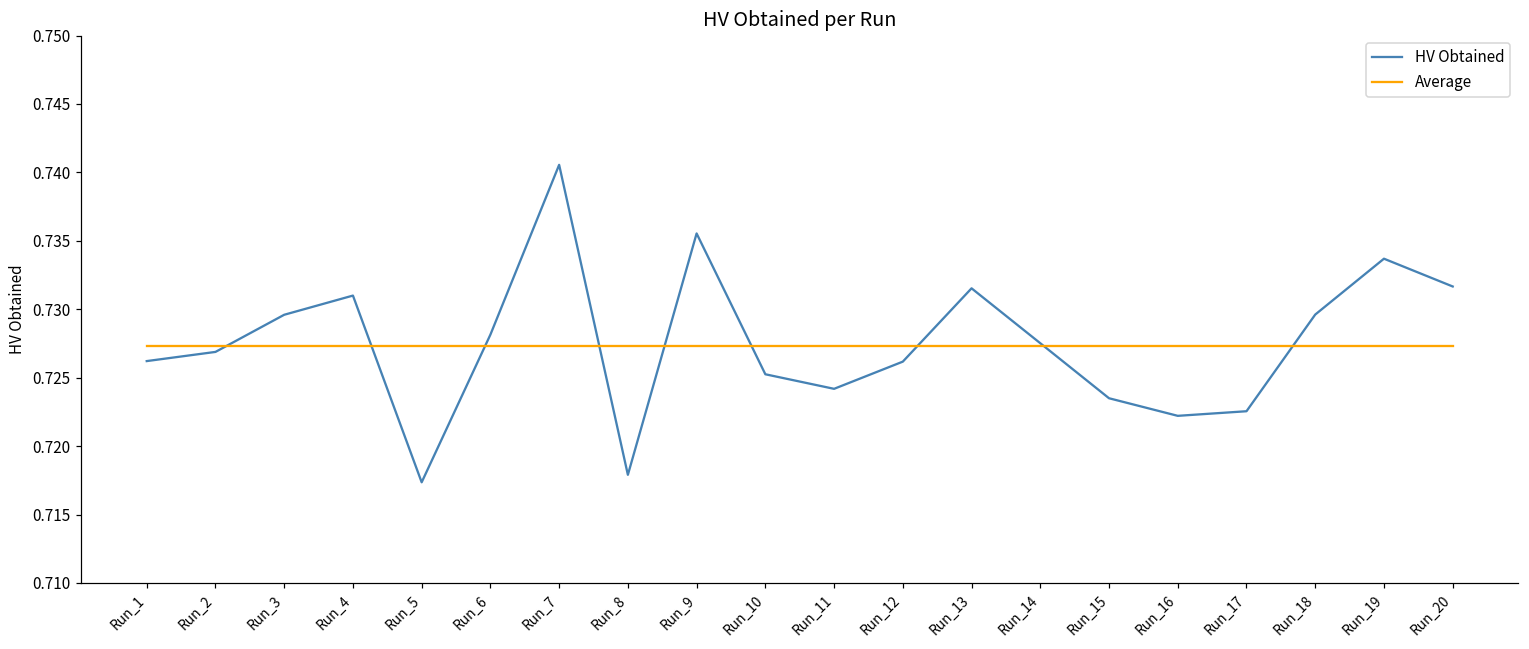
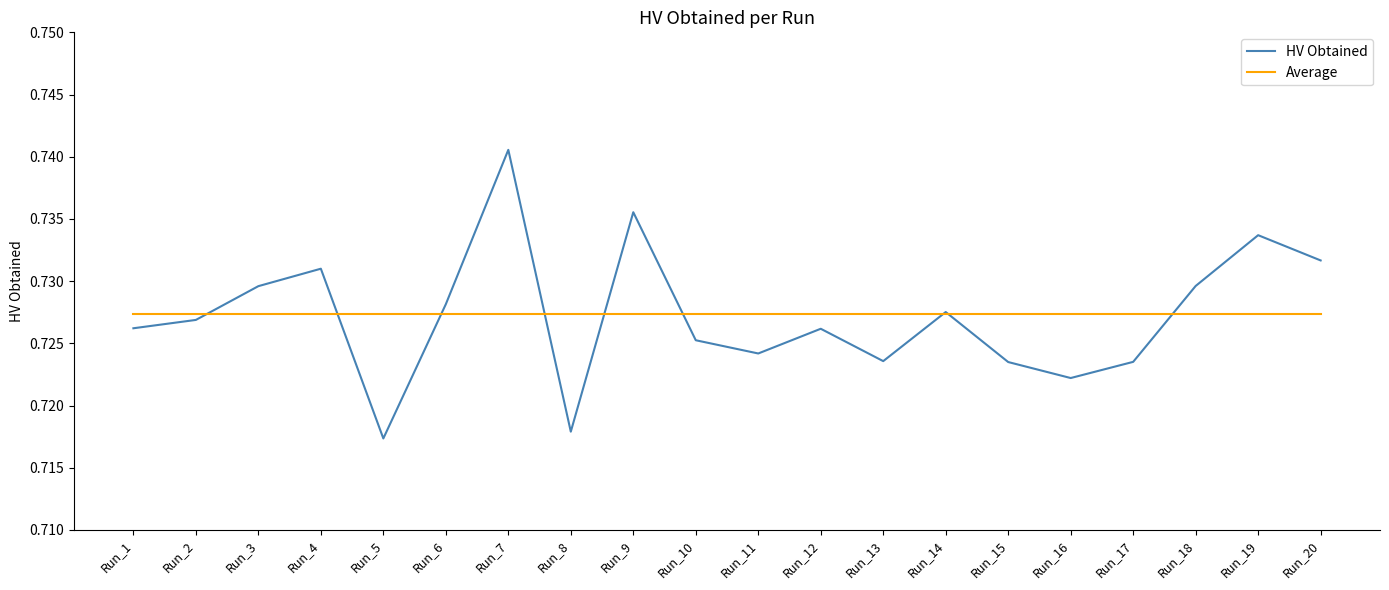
  {
    "HV Obtained": {
      "Run_1": 0.7262,
      "Run_2": 0.7269,
      "Run_3": 0.7296,
      "Run_4": 0.7310,
      "Run_5": 0.7174,
      "Run_6": 0.7281,
      "Run_7": 0.7406,
      "Run_8": 0.7179,
      "Run_9": 0.7355,
      "Run_10": 0.7253,
      "Run_11": 0.7242,
      "Run_12": 0.7262,
-     "Run_13": 0.7315,
+     "Run_13": 0.7236,
      "Run_15": 0.7235,
      "Run_16": 0.7222,
-     "Run_17": 0.7225,
+     "Run_17": 0.7235,
      "Run_18": 0.7296,
      "Run_19": 0.7337,
      "Run_20": 0.7317
    },
    "Average": {
      "Run_1": 0.7273,
      "Run_2": 0.7273,
      "Run_3": 0.7273,
      "Run_4": 0.7273,
      "Run_5": 0.7273,
      "Run_6": 0.7273,
      "Run_7": 0.7273,
      "Run_8": 0.7273,
      "Run_9": 0.7273,
      "Run_10": 0.7273,
      "Run_11": 0.7273,
      "Run_12": 0.7273,
      "Run_13": 0.7273,
      "Run_15": 0.7273,
      "Run_16": 0.7273,
      "Run_17": 0.7273,
      "Run_18": 0.7273,
      "Run_19": 0.7273,
      "Run_20": 0.7273
    }
  }
